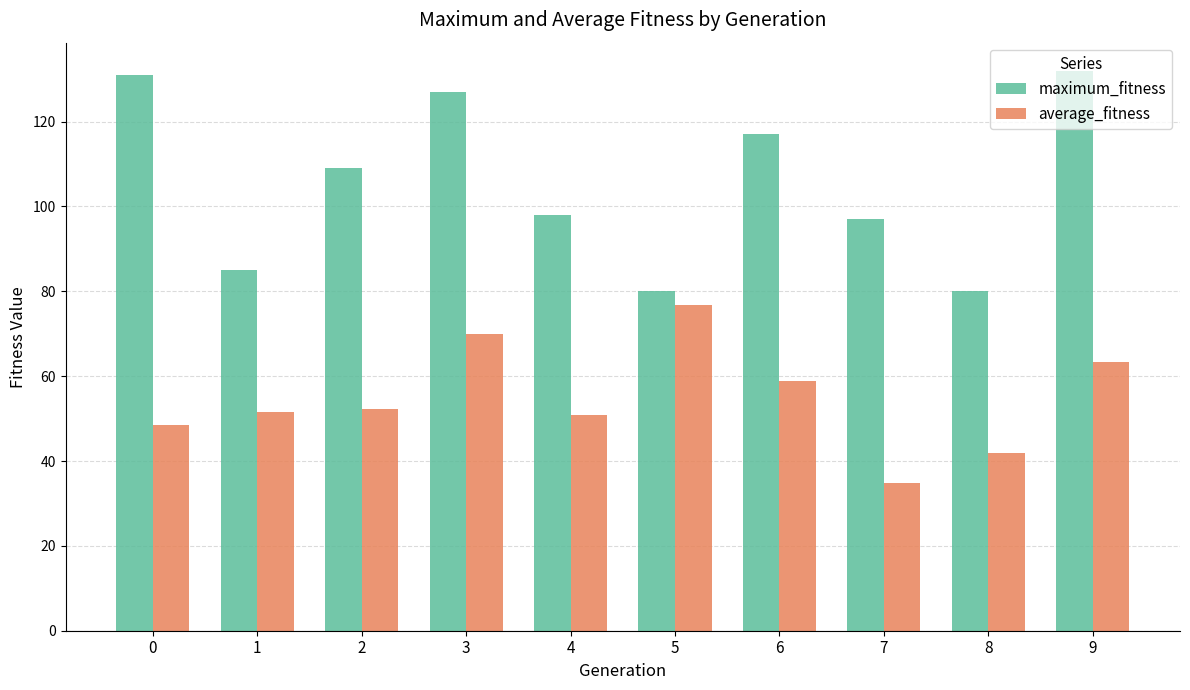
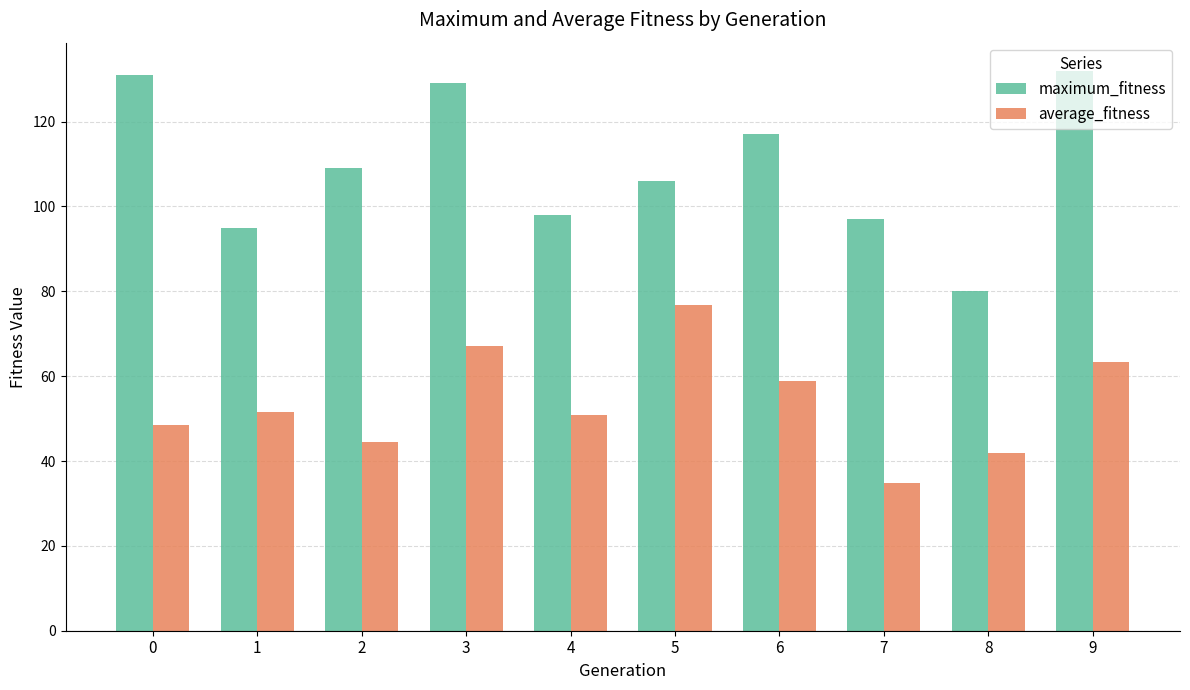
  {
    "maximum_fitness": {
      "0": 131,
-     "1": 85,
+     "1": 95,
      "2": 109,
-     "3": 127,
+     "3": 129,
      "4": 98,
-     "5": 80,
+     "5": 106,
      "6": 117,
      "7": 97,
      "8": 80
    },
    "average_fitness": {
      "0": 49,
      "1": 51,
-     "2": 52,
-     "3": 70,
+     "2": 45,
+     "3": 67,
      "4": 51,
      "5": 77,
      "6": 59,
      "7": 35,
      "8": 42,
      "9": 63
    }
  }
